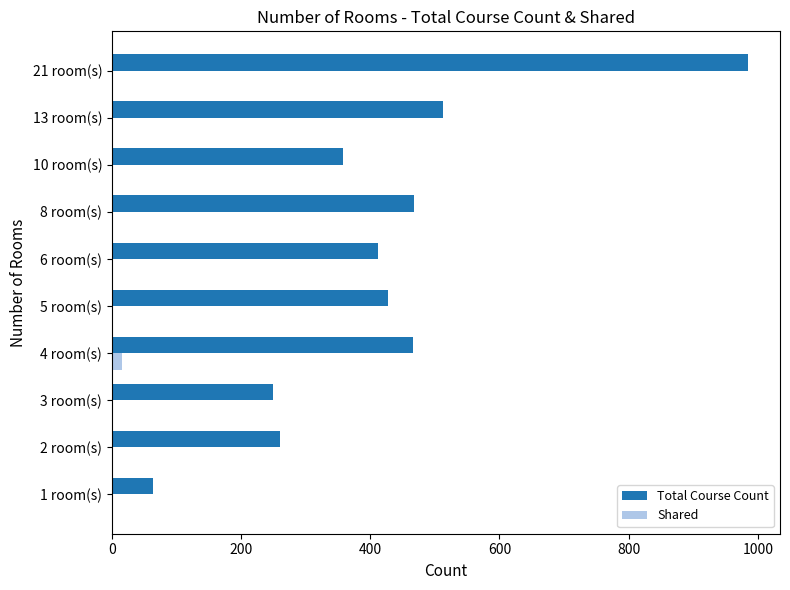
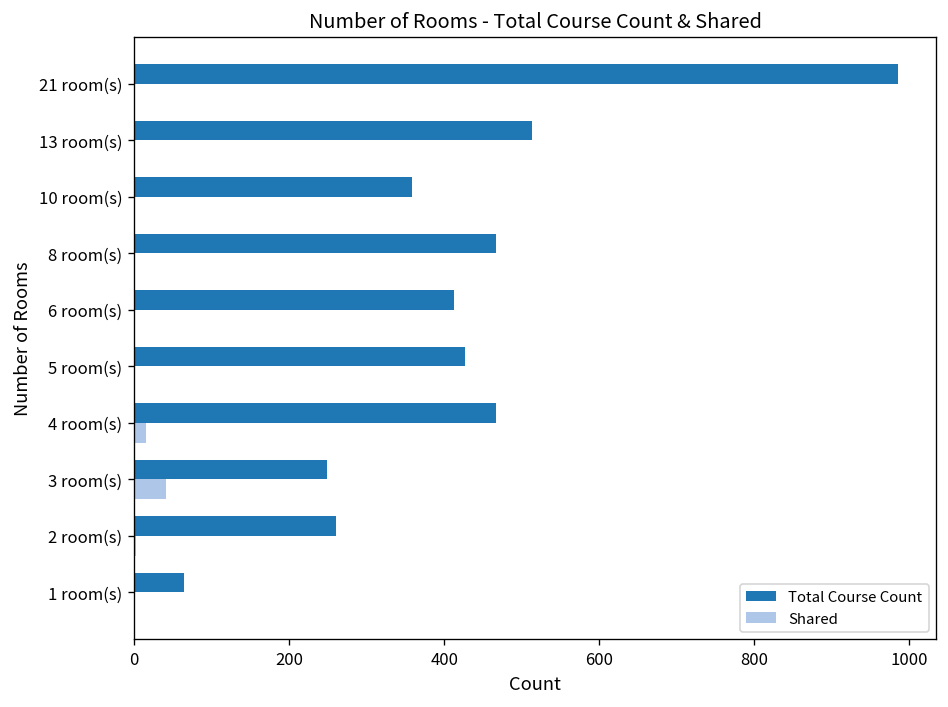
  {
    "Total Course Count": {
      "21 room(s)": 990,
      "13 room(s)": 510,
      "10 room(s)": 360,
      "8 room(s)": 470,
      "6 room(s)": 410,
      "5 room(s)": 430,
      "4 room(s)": 470,
      "3 room(s)": 250,
      "2 room(s)": 260,
      "1 room(s)": 60
    },
    "Shared": {
      "21 room(s)": 0,
      "13 room(s)": 0,
      "10 room(s)": 0,
      "8 room(s)": 0,
      "6 room(s)": 0,
      "5 room(s)": 0,
      "4 room(s)": 20,
-     "3 room(s)": 0,
+     "3 room(s)": 40,
      "1 room(s)": 0
    }
  }
